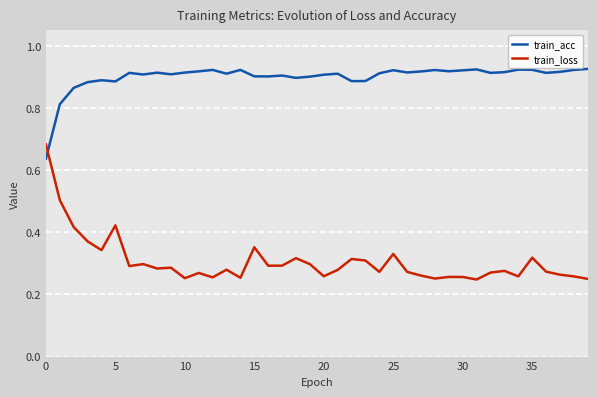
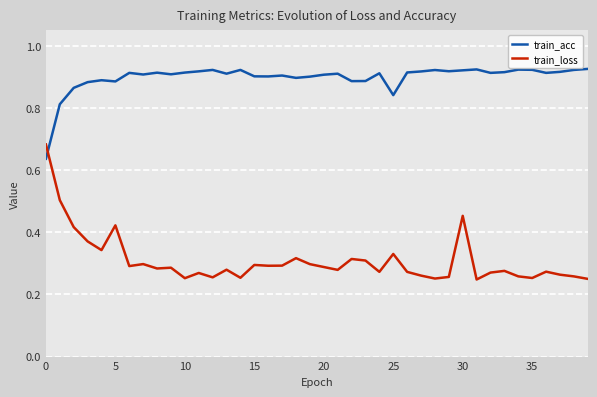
  {
    "train_acc": {
      "0": 0.64,
      "5": 0.89,
      "10": 0.91,
      "15": 0.90,
      "20": 0.91,
-     "25": 0.92,
+     "25": 0.84,
      "30": 0.92,
      "35": 0.92
    },
    "train_loss": {
      "0": 0.68,
      "5": 0.42,
      "10": 0.25,
-     "15": 0.35,
-     "20": 0.26,
+     "15": 0.29,
+     "20": 0.29,
      "25": 0.33,
-     "30": 0.26,
-     "35": 0.32
+     "30": 0.45,
+     "35": 0.25
    }
  }
